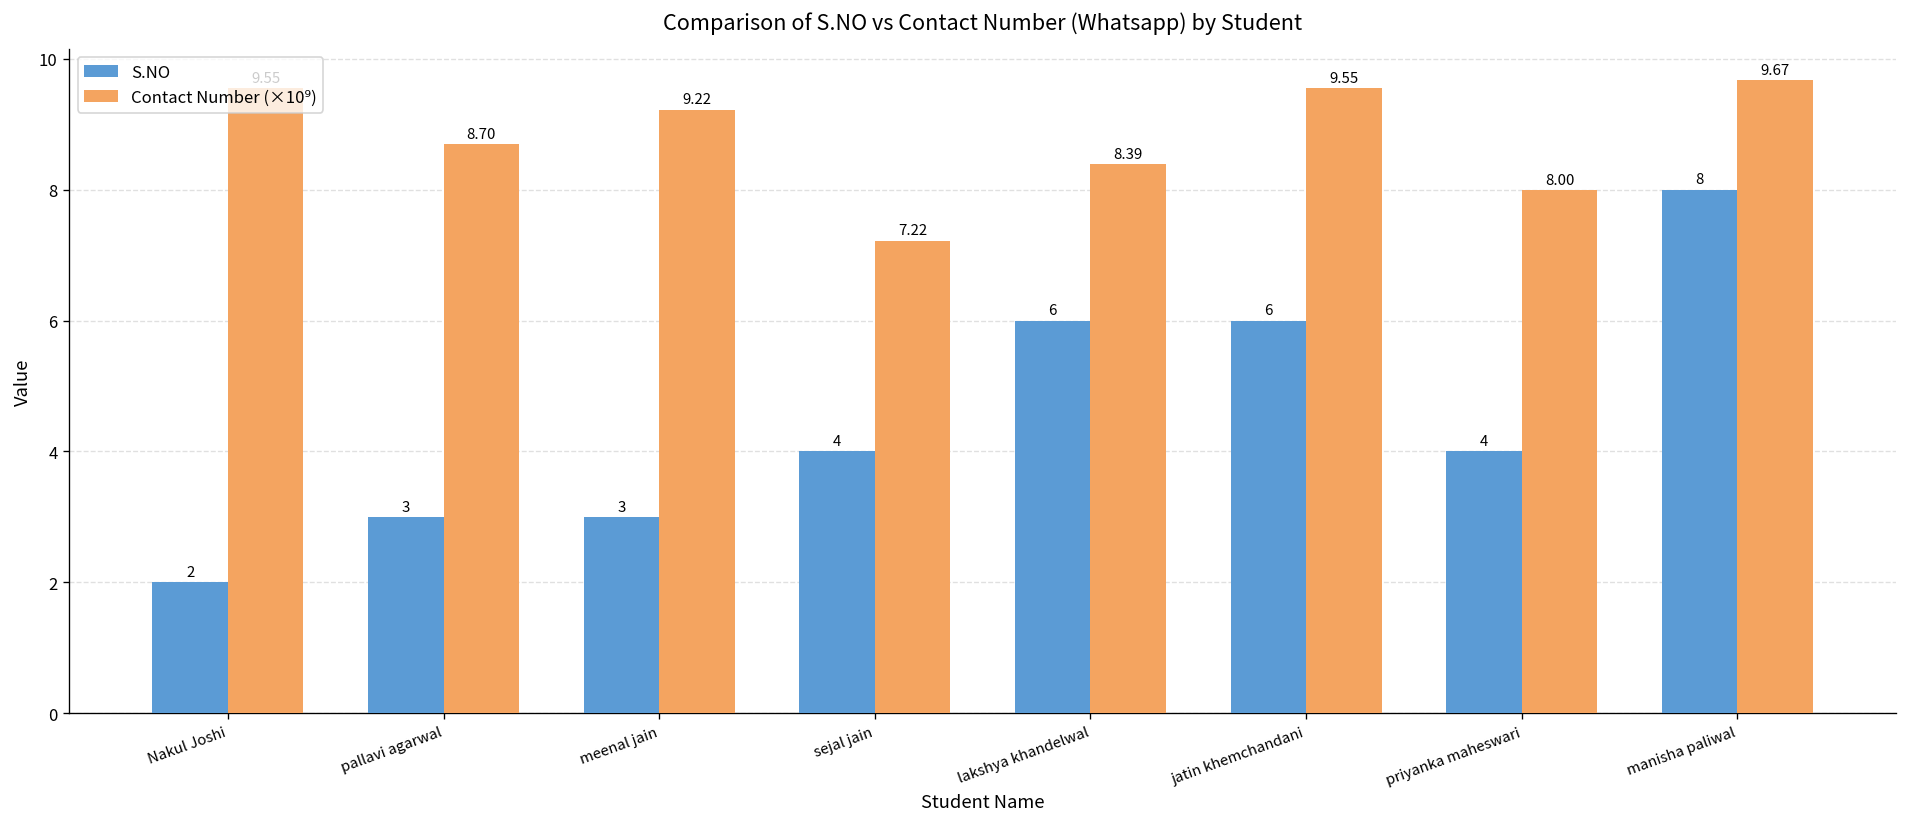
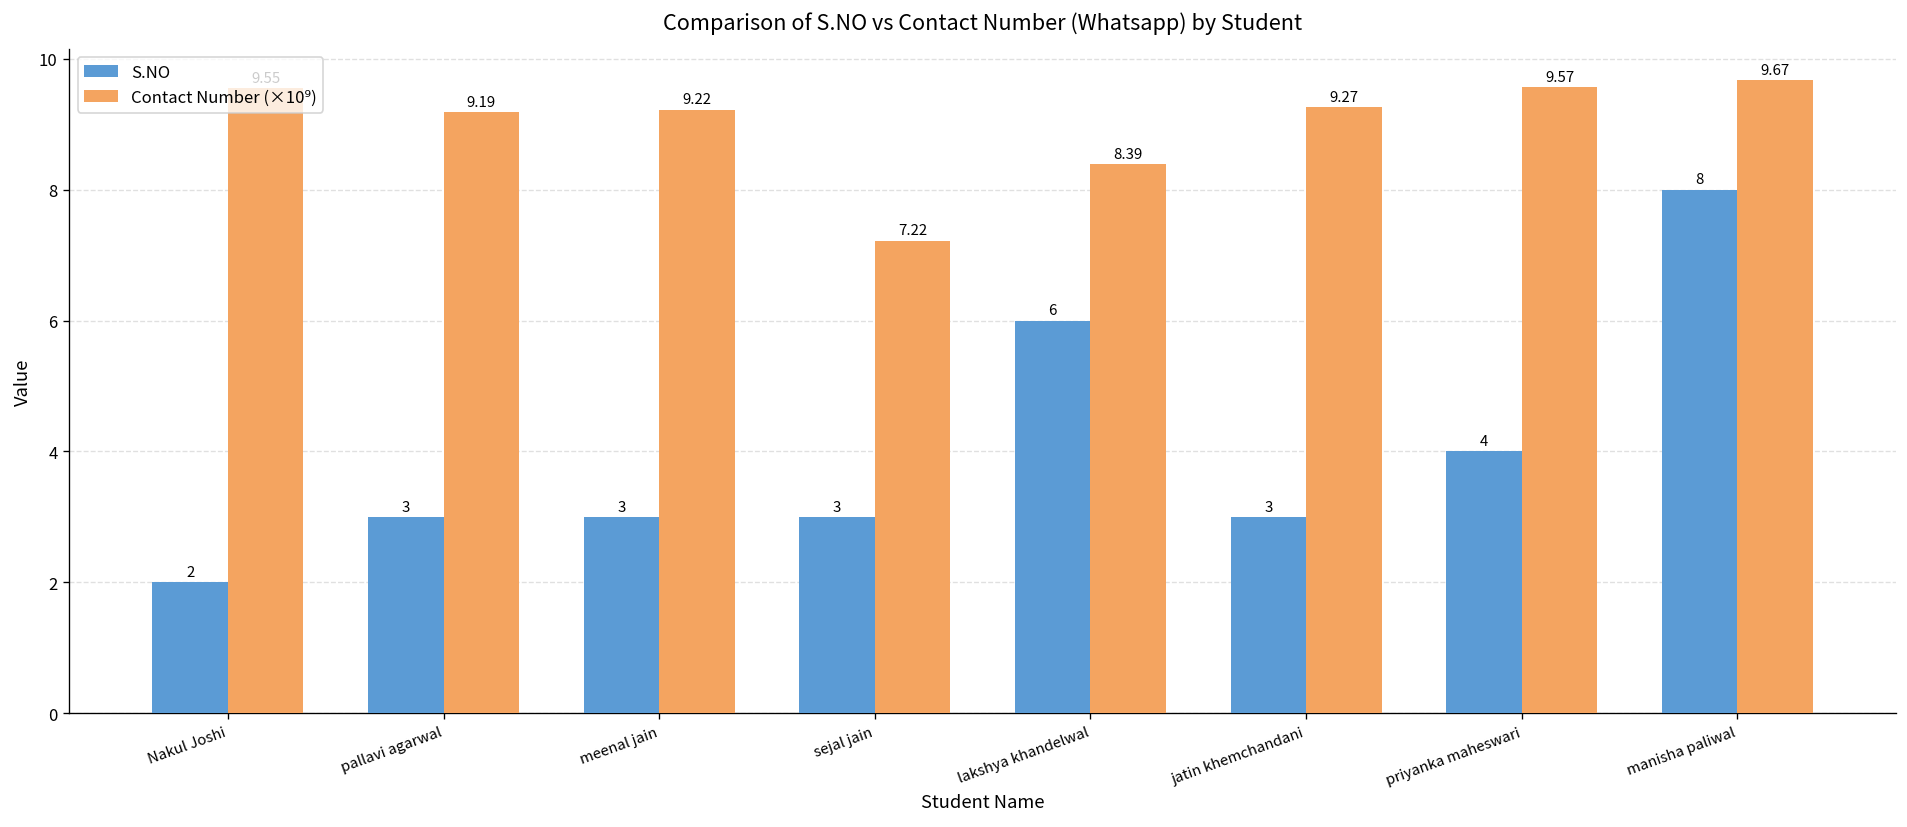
  {
    "S.NO": {
      "Nakul Joshi": 2,
      "pallavi agarwal": 3,
      "meenal jain": 3,
-     "sejal jain": 4,
+     "sejal jain": 3,
      "lakshya khandelwal": 6,
-     "jatin khemchandani": 6,
+     "jatin khemchandani": 3,
      "priyanka maheswari": 4,
      "manisha paliwal": 8
    },
    "Contact Number (×10⁹)": {
-     "pallavi agarwal": 8.70,
+     "pallavi agarwal": 9.19,
      "meenal jain": 9.22,
      "sejal jain": 7.22,
      "lakshya khandelwal": 8.39,
-     "jatin khemchandani": 9.55,
-     "priyanka maheswari": 8.00,
+     "jatin khemchandani": 9.27,
+     "priyanka maheswari": 9.57,
      "manisha paliwal": 9.67
    }
  }
